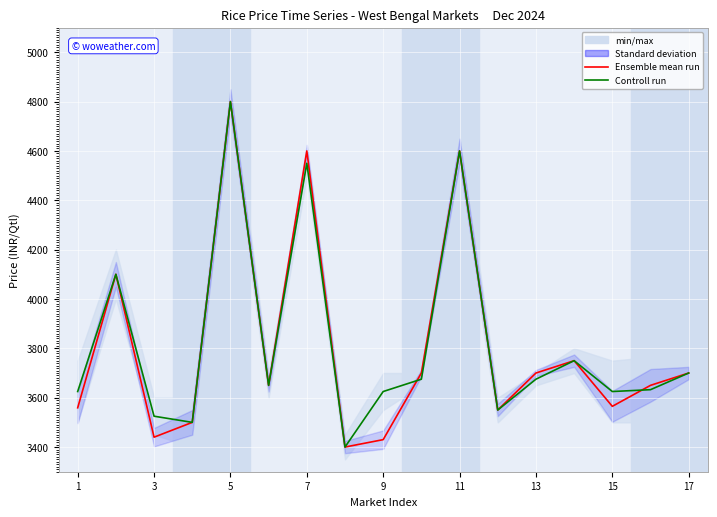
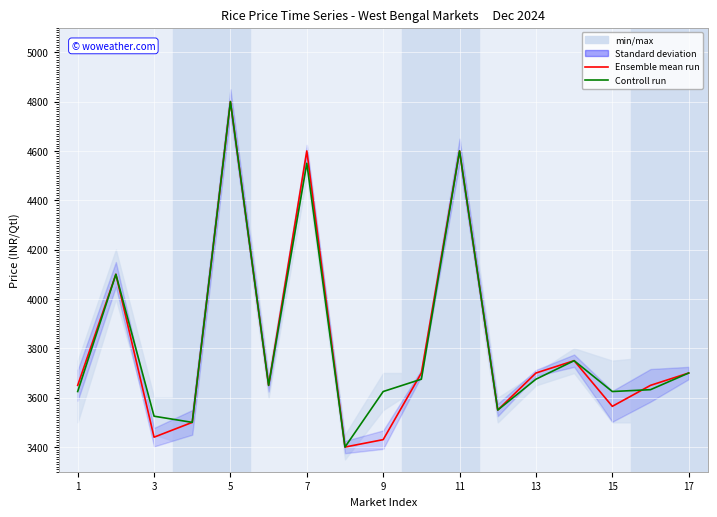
  {
    "Ensemble mean run": {
-     "1": 3560,
+     "1": 3650,
      "3": 3440,
      "9": 3430,
      "15": 3570
    },
    "Controll run": {
      "3": 3530,
      "7": 4550,
      "9": 3630,
      "13": 3680
    }
  }
